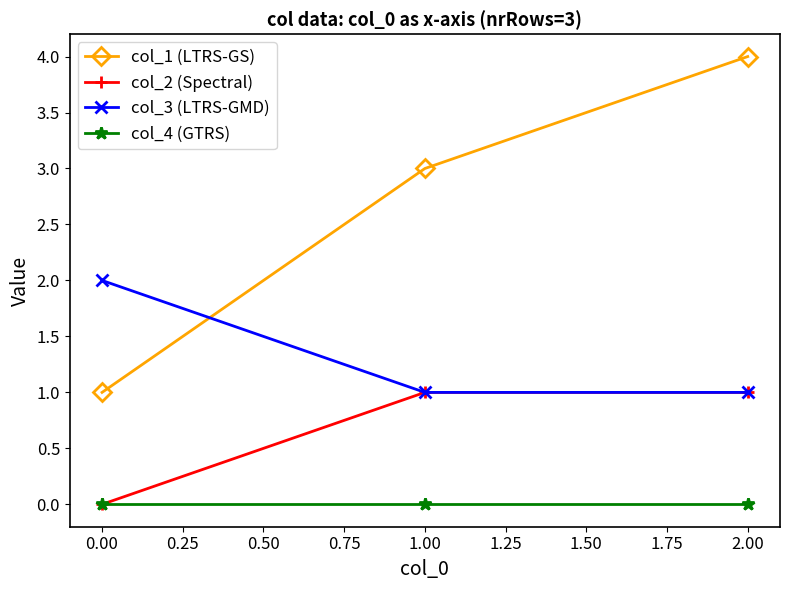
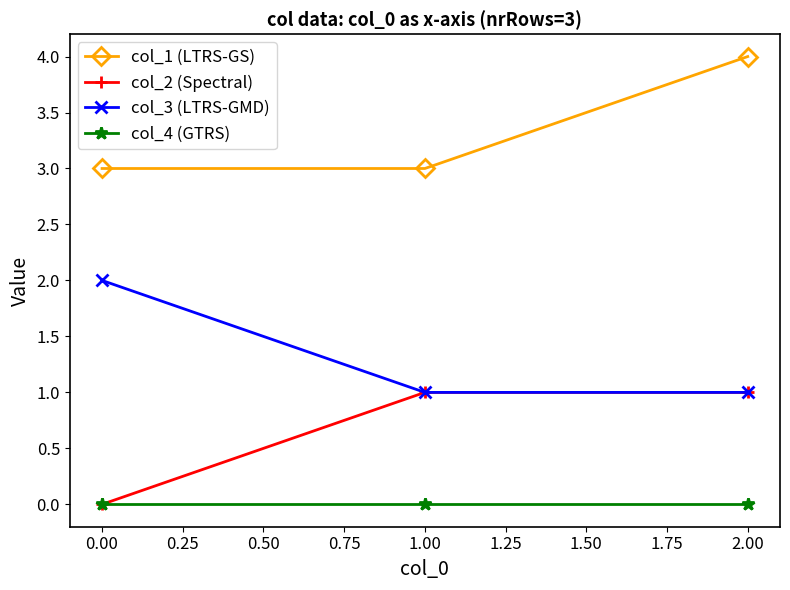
  {
    "col_1 (LTRS-GS)": {
-     "0.00": 1,
+     "0.00": 3,
      "1.00": 3,
      "2.00": 4
    },
    "col_3 (LTRS-GMD)": {
      "0.00": 2
    },
    "col_4 (GTRS)": {
      "1.00": 0,
      "2.00": 0
    }
  }
